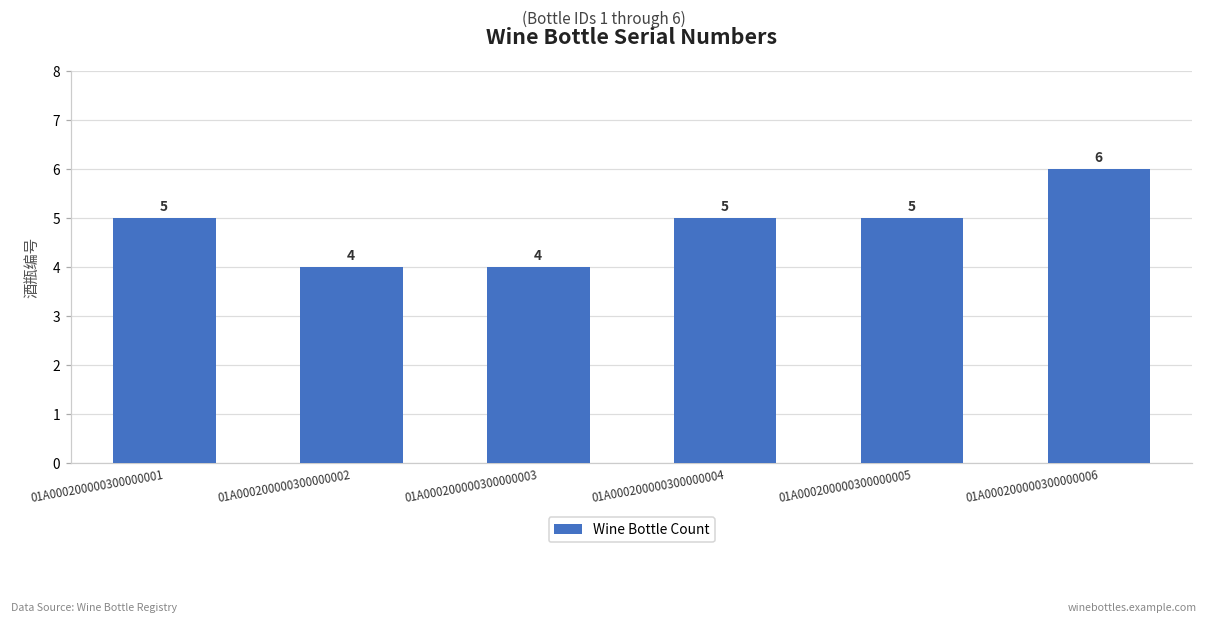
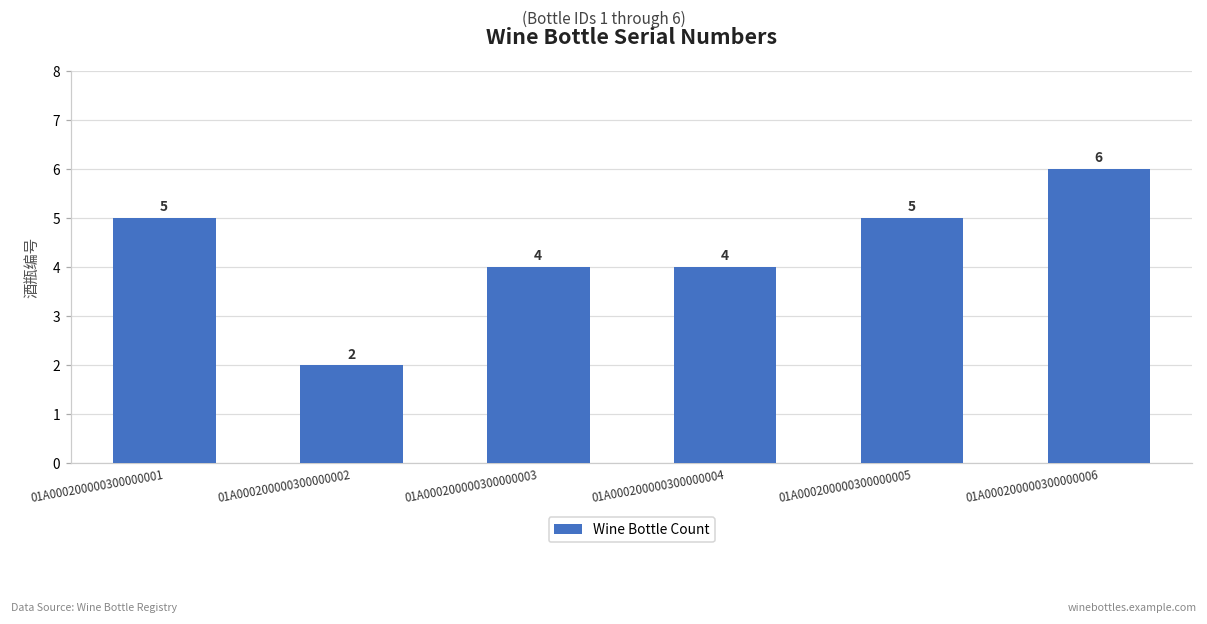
  {
    "01A000200000300000001": 5,
-   "01A000200000300000002": 4,
+   "01A000200000300000002": 2,
    "01A000200000300000003": 4,
-   "01A000200000300000004": 5,
+   "01A000200000300000004": 4,
    "01A000200000300000005": 5,
    "01A000200000300000006": 6
  }
